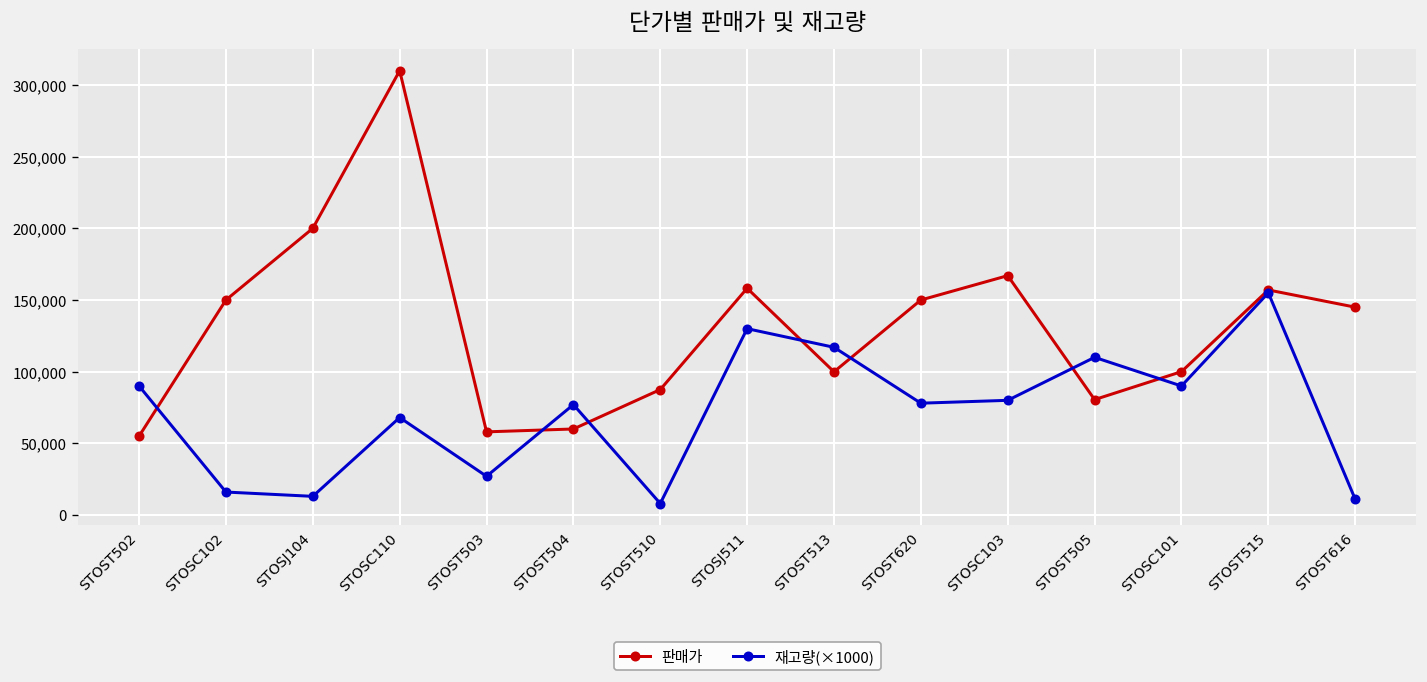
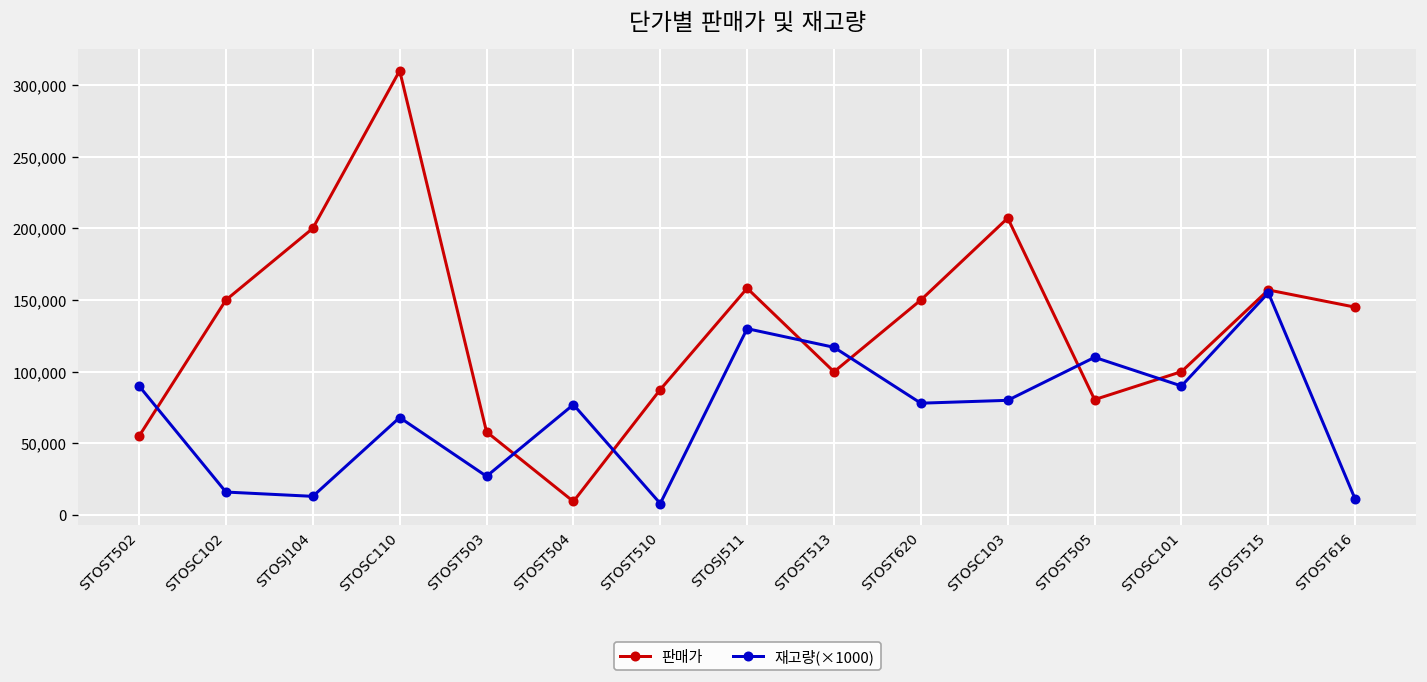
  {
    "판매가": {
      "STOST502": "55,000",
      "STOSC102": "150,000",
      "STOSJ104": "200,000",
      "STOSC110": "310,000",
      "STOST503": "58,000",
-     "STOST504": "60,000",
+     "STOST504": "9,000",
      "STOST510": "88,000",
      "STOSJ511": "158,000",
      "STOST513": "100,000",
      "STOST620": "150,000",
-     "STOSC103": "167,000",
+     "STOSC103": "207,000",
      "STOST505": "81,000",
      "STOSC101": "100,000",
      "STOST616": "145,000"
    },
    "재고량(×1000)": {
      "STOST502": "90,000",
      "STOSC102": "16,000",
      "STOSJ104": "13,000",
      "STOSC110": "68,000",
      "STOST503": "27,000",
      "STOST504": "77,000",
      "STOST510": "8,000",
      "STOSJ511": "130,000",
      "STOST513": "117,000",
      "STOST620": "78,000",
      "STOSC103": "80,000",
      "STOST505": "110,000",
      "STOSC101": "90,000",
      "STOST616": "11,000"
    }
  }
